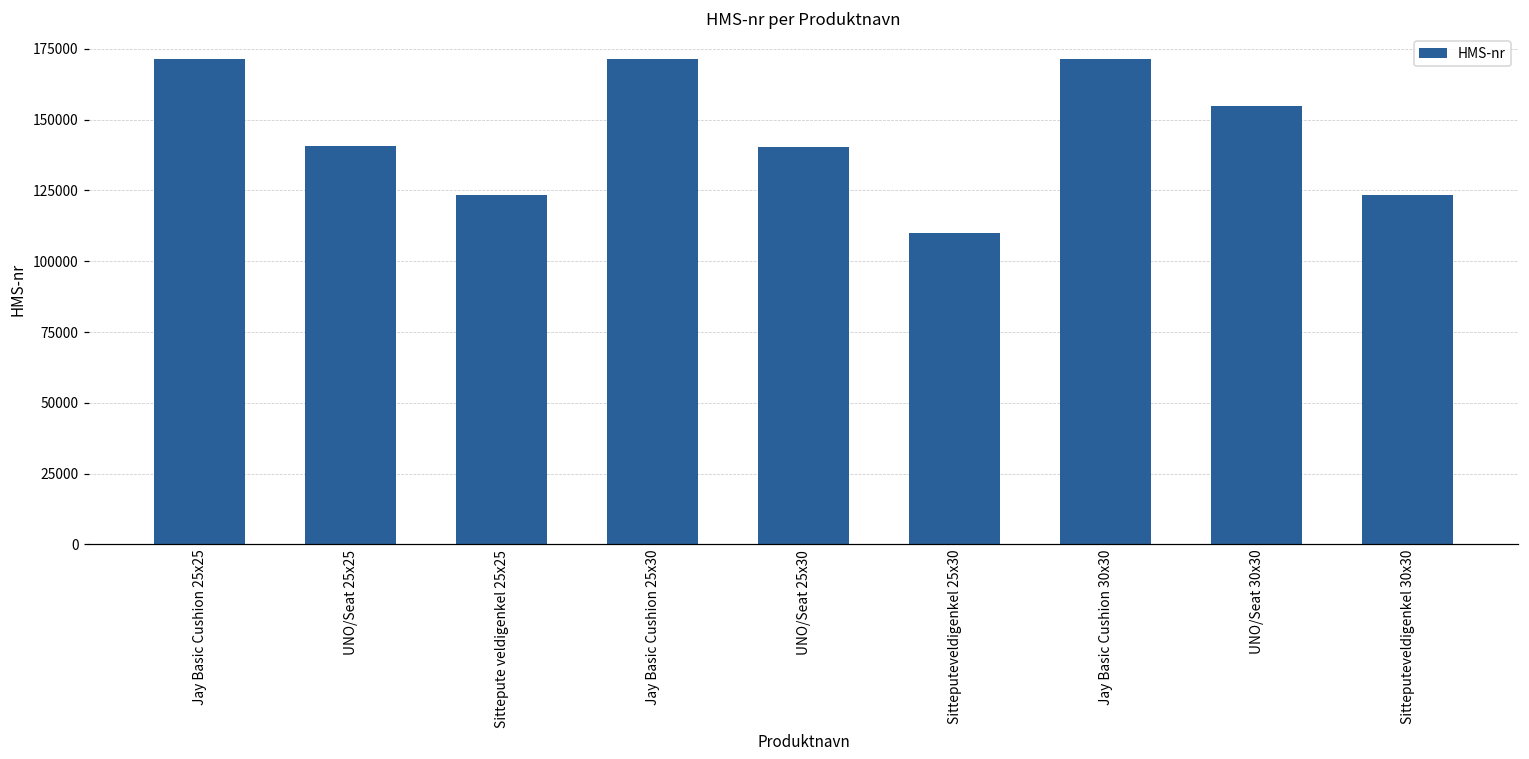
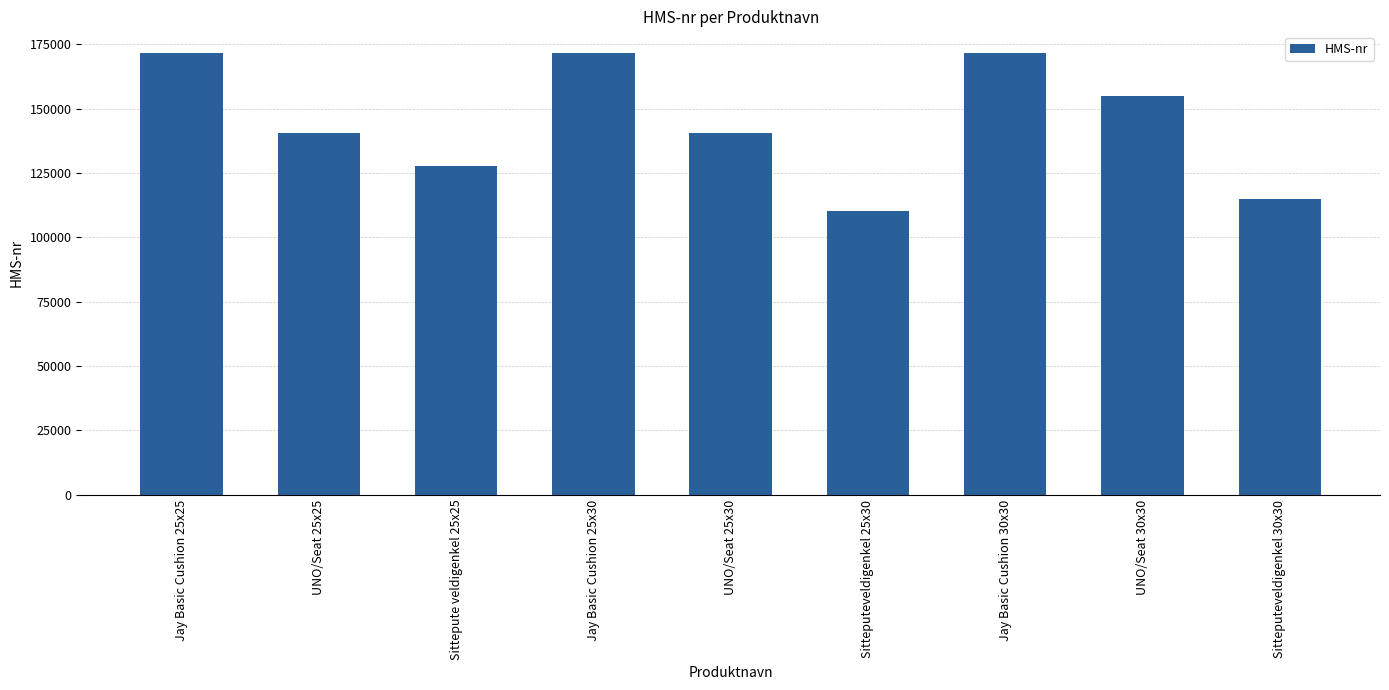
  {
    "Jay Basic Cushion 25x25": 172000,
    "UNO/Seat 25x25": 141000,
-   "Sittepute veldigenkel 25x25": 123000,
+   "Sittepute veldigenkel 25x25": 128000,
    "Jay Basic Cushion 25x30": 172000,
    "UNO/Seat 25x30": 140000,
    "Sitteputeveldigenkel 25x30": 110000,
    "Jay Basic Cushion 30x30": 172000,
    "UNO/Seat 30x30": 155000,
-   "Sitteputeveldigenkel 30x30": 123000
+   "Sitteputeveldigenkel 30x30": 115000
  }
